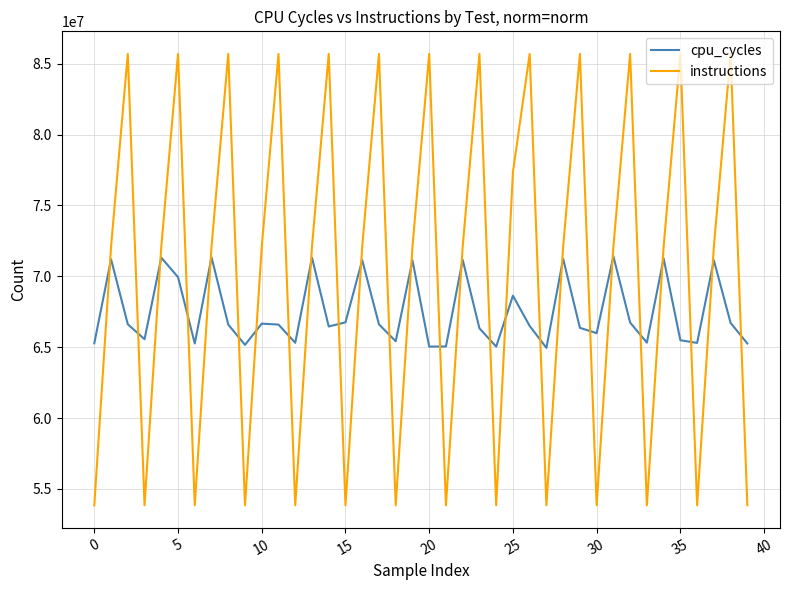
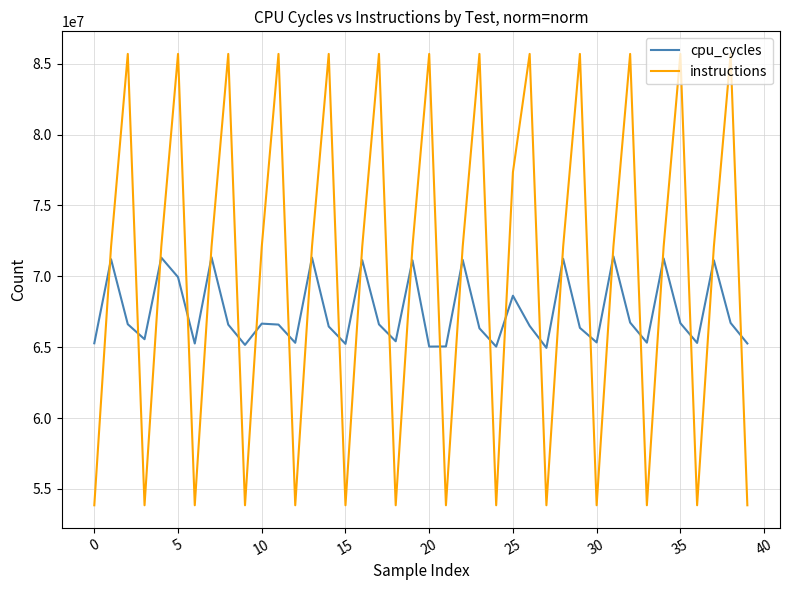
  {
    "cpu_cycles": {
      "0": 65300000,
      "5": 69900000,
      "10": 66700000,
-     "15": 66800000,
+     "15": 65200000,
      "20": 65000000,
      "25": 68600000,
-     "30": 66000000,
-     "35": 65500000
+     "30": 65300000,
+     "35": 66700000
    },
    "instructions": {
      "0": 53800000,
      "5": 85700000,
      "10": 72100000,
      "15": 53800000,
      "20": 85700000,
      "25": 77300000,
      "30": 53800000
    }
  }
